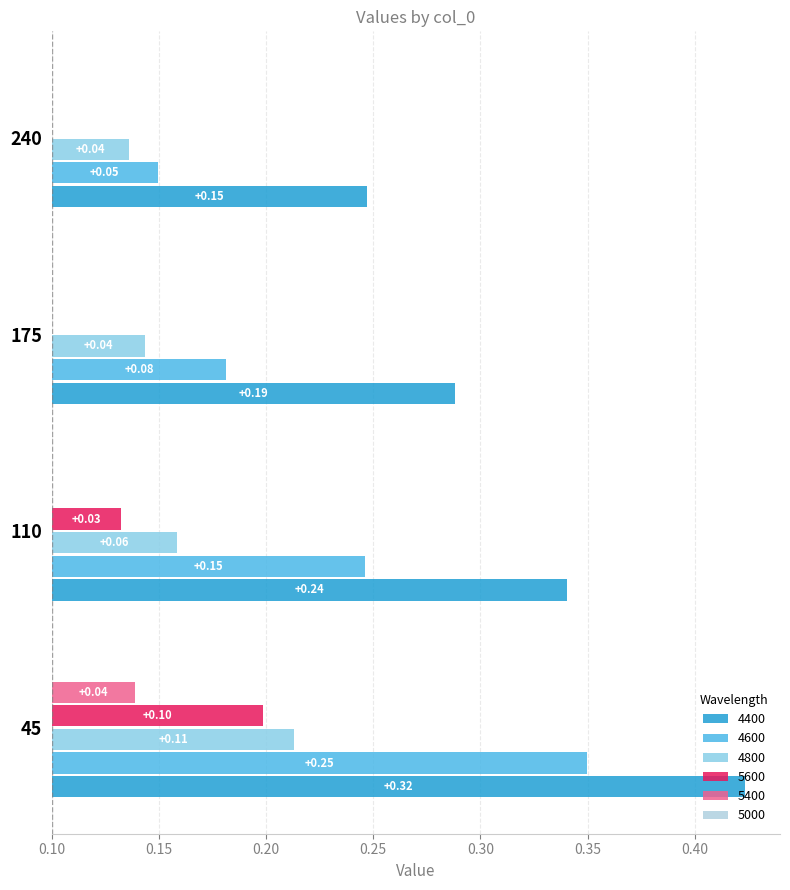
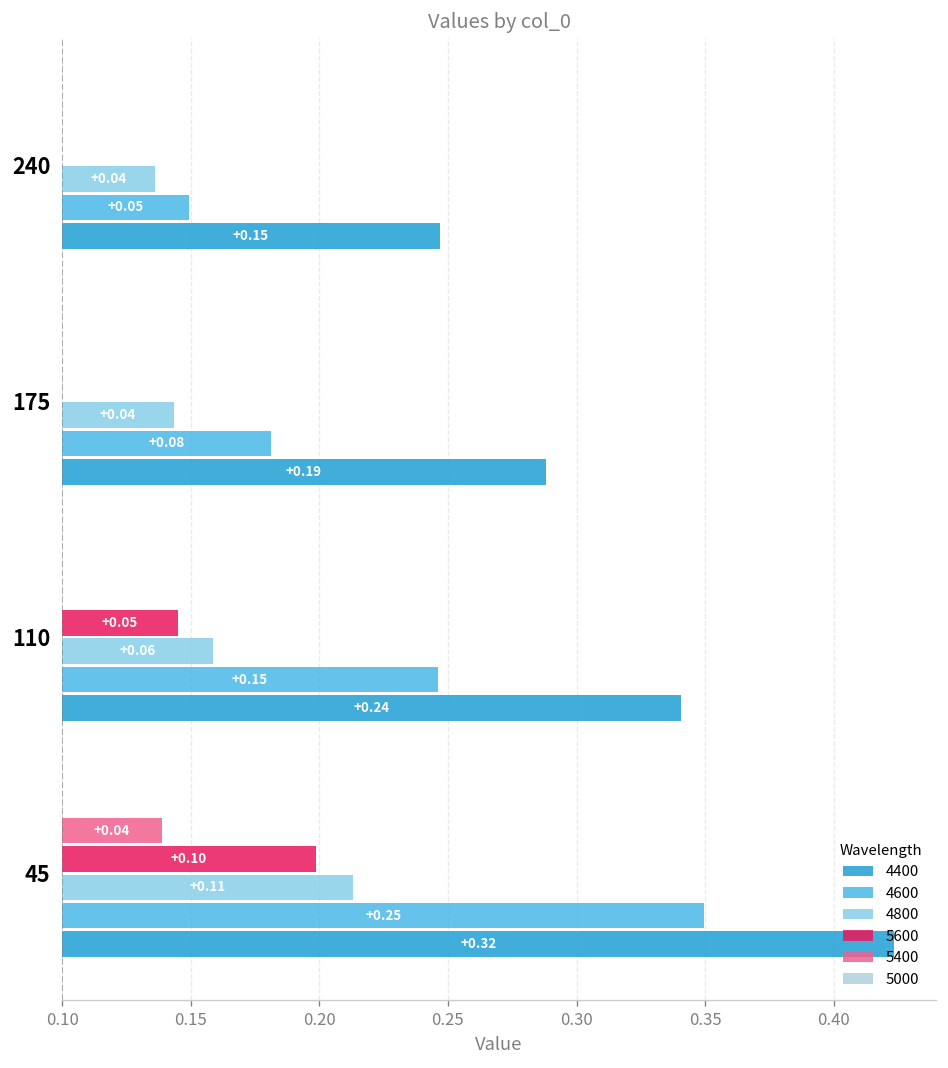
  {
    "5600": {
-     "110": "+0.03",
+     "110": "+0.05",
      "45": "+0.10"
    },
    "5400": {
      "45": "+0.04"
    }
  }
